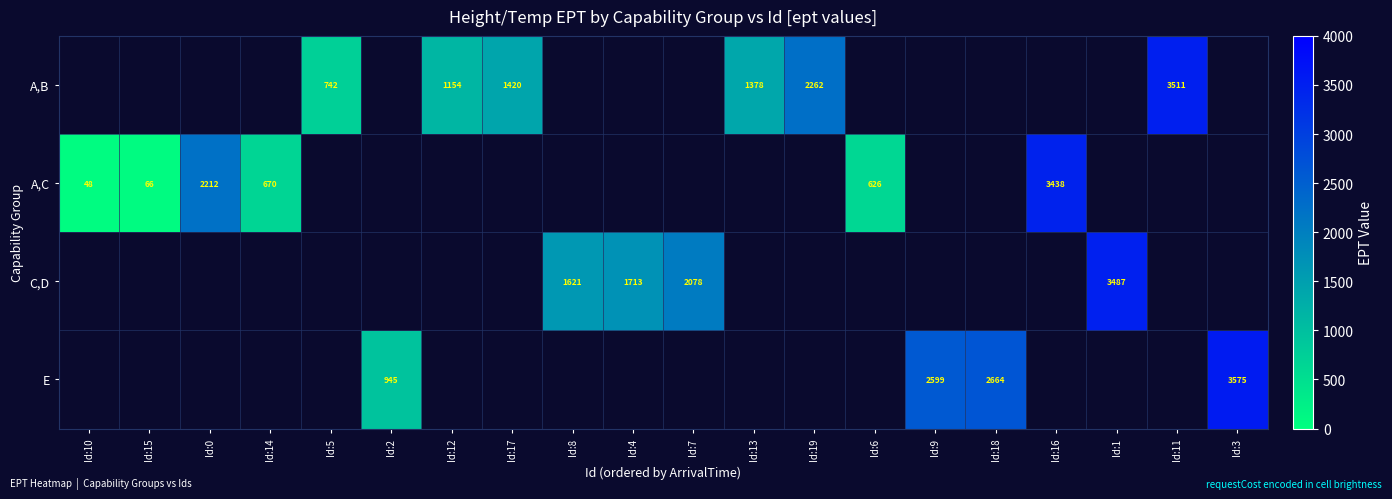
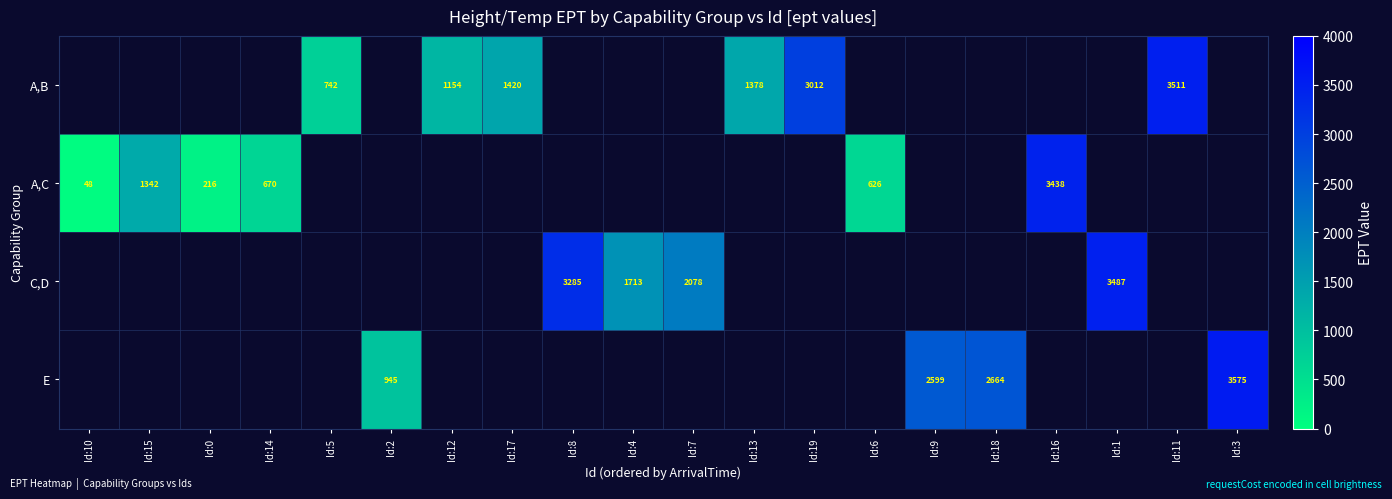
  {
    "A,B": {
      "Id:5": 742,
      "Id:12": 1154,
      "Id:17": 1420,
      "Id:13": 1378,
-     "Id:19": 2262,
+     "Id:19": 3012,
      "Id:11": 3511
    },
    "A,C": {
      "Id:10": 48,
-     "Id:15": 66,
-     "Id:0": 2212,
+     "Id:15": 1342,
+     "Id:0": 216,
      "Id:14": 670,
      "Id:6": 626,
      "Id:16": 3438
    },
    "C,D": {
-     "Id:8": 1621,
+     "Id:8": 3285,
      "Id:4": 1713,
      "Id:7": 2078,
      "Id:1": 3487
    },
    "E": {
      "Id:2": 945,
      "Id:9": 2599,
      "Id:18": 2664,
      "Id:3": 3575
    }
  }
